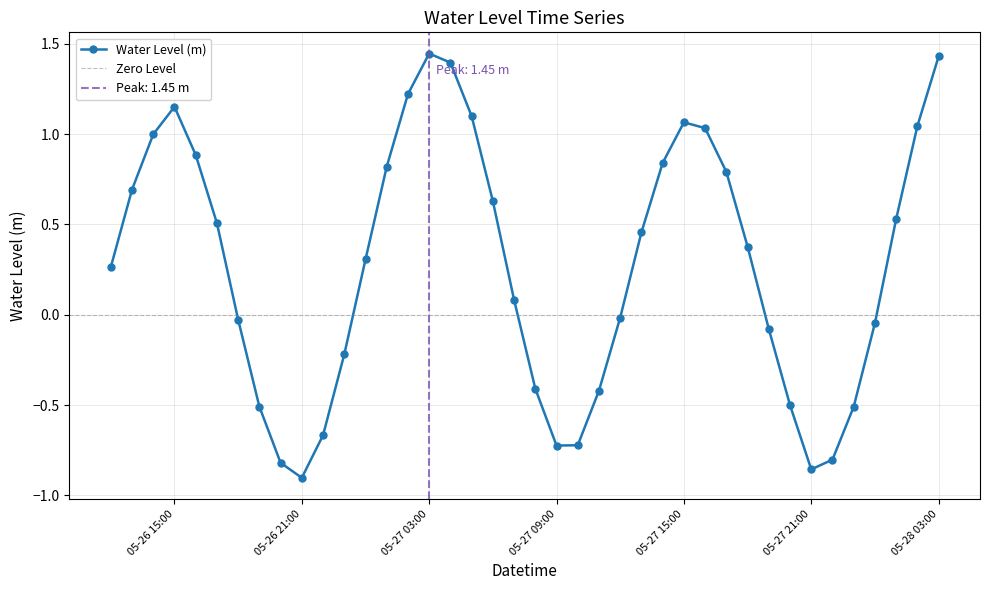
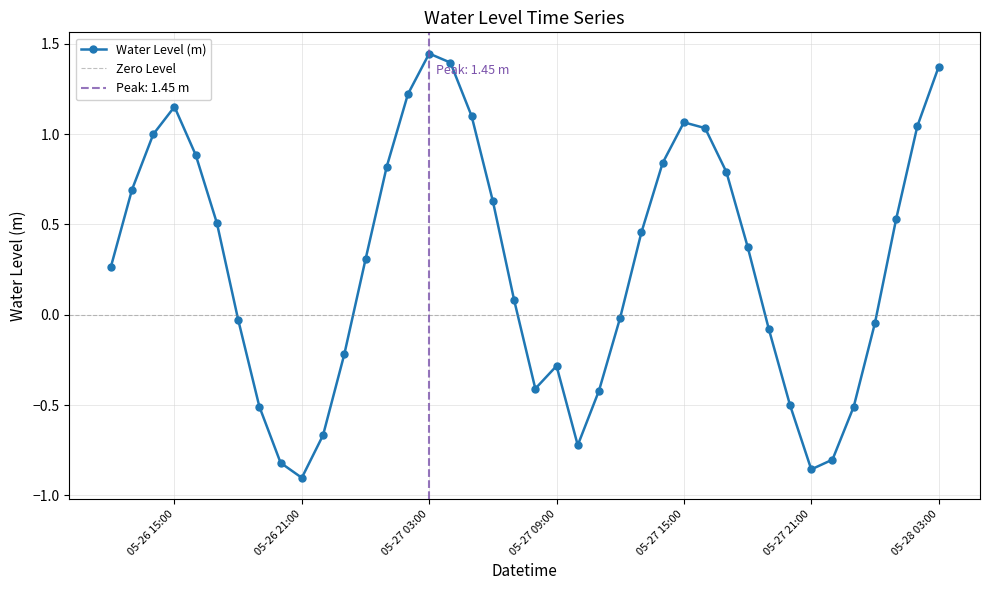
  {
    "05-26 15:00": 1.15,
    "05-26 21:00": -0.90,
    "05-27 03:00": 1.45,
-   "05-27 09:00": -0.72,
+   "05-27 09:00": -0.28,
    "05-27 15:00": 1.06,
    "05-27 21:00": -0.86,
-   "05-28 03:00": 1.43
+   "05-28 03:00": 1.37
  }
